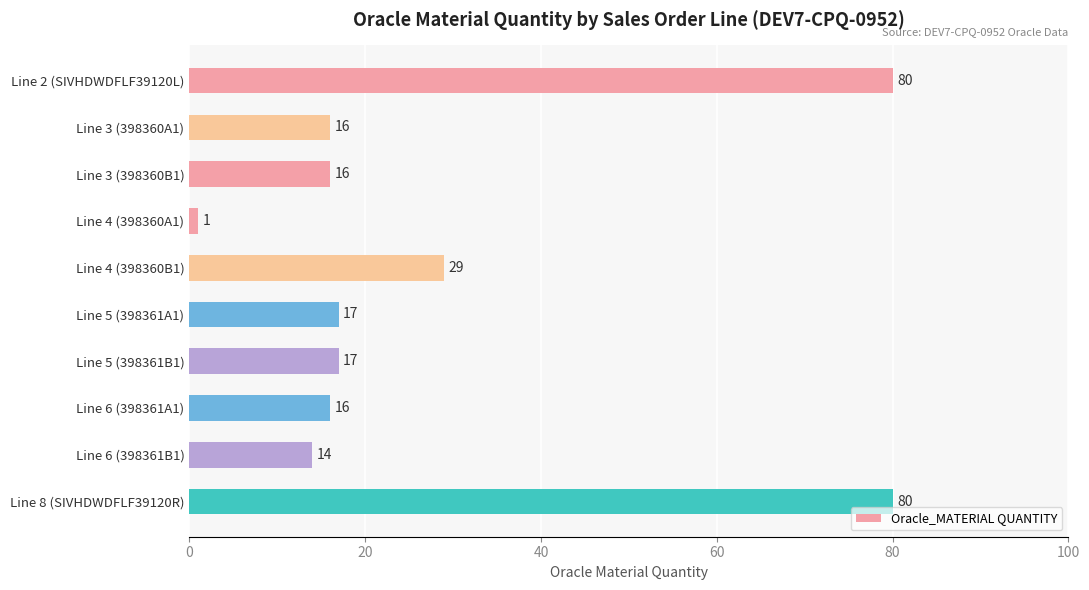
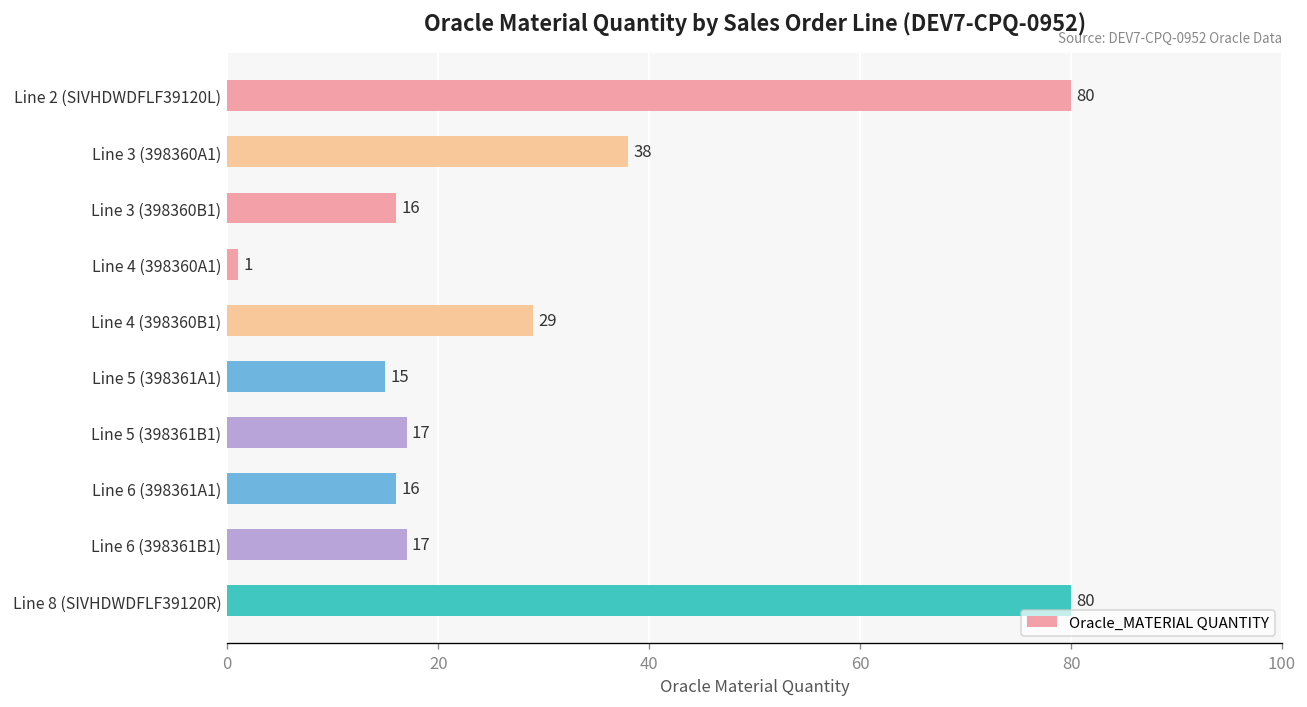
  {
    "Line 2 (SIVHDWDFLF39120L)": 80,
-   "Line 3 (398360A1)": 16,
+   "Line 3 (398360A1)": 38,
    "Line 3 (398360B1)": 16,
    "Line 4 (398360A1)": 1,
    "Line 4 (398360B1)": 29,
-   "Line 5 (398361A1)": 17,
+   "Line 5 (398361A1)": 15,
    "Line 5 (398361B1)": 17,
    "Line 6 (398361A1)": 16,
-   "Line 6 (398361B1)": 14
+   "Line 6 (398361B1)": 17
  }
